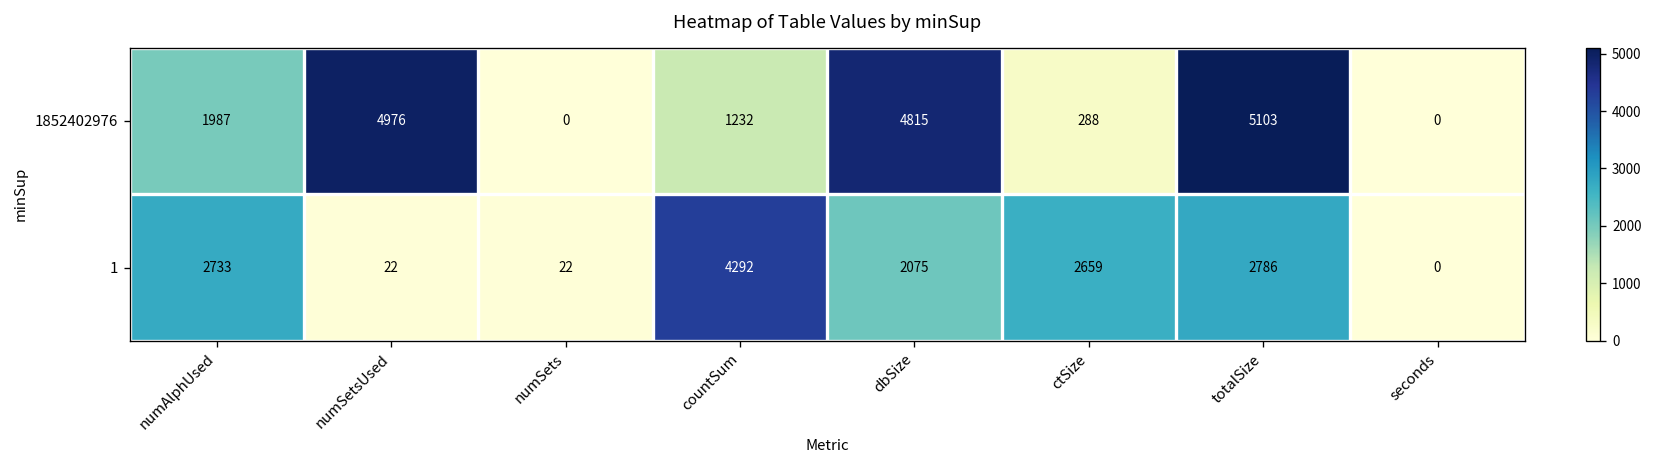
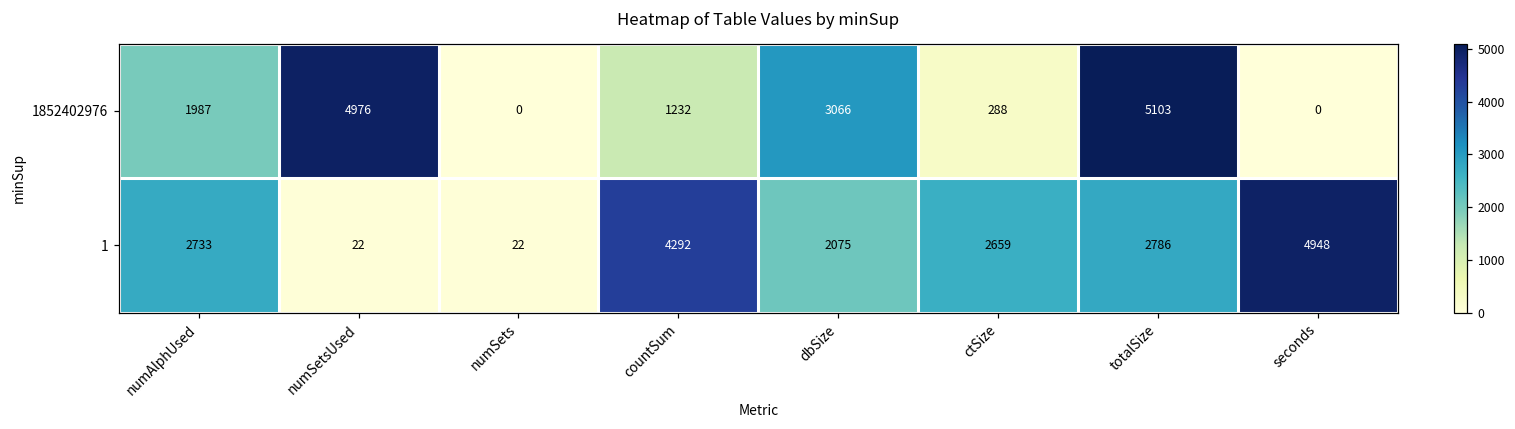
  {
    "1852402976": {
      "numAlphUsed": 1987,
      "numSetsUsed": 4976,
      "numSets": 0,
      "countSum": 1232,
-     "dbSize": 4815,
+     "dbSize": 3066,
      "ctSize": 288,
      "totalSize": 5103,
      "seconds": 0
    },
    "1": {
      "numAlphUsed": 2733,
      "numSetsUsed": 22,
      "numSets": 22,
      "countSum": 4292,
      "dbSize": 2075,
      "ctSize": 2659,
      "totalSize": 2786,
-     "seconds": 0
+     "seconds": 4948
    }
  }
